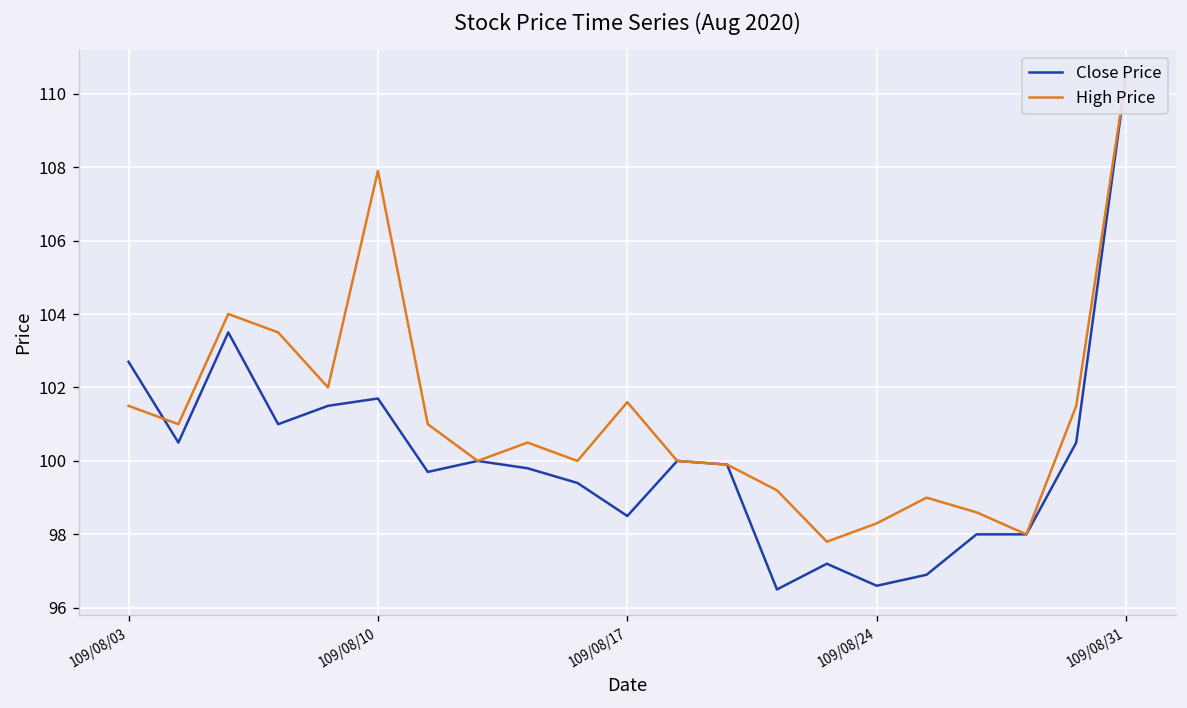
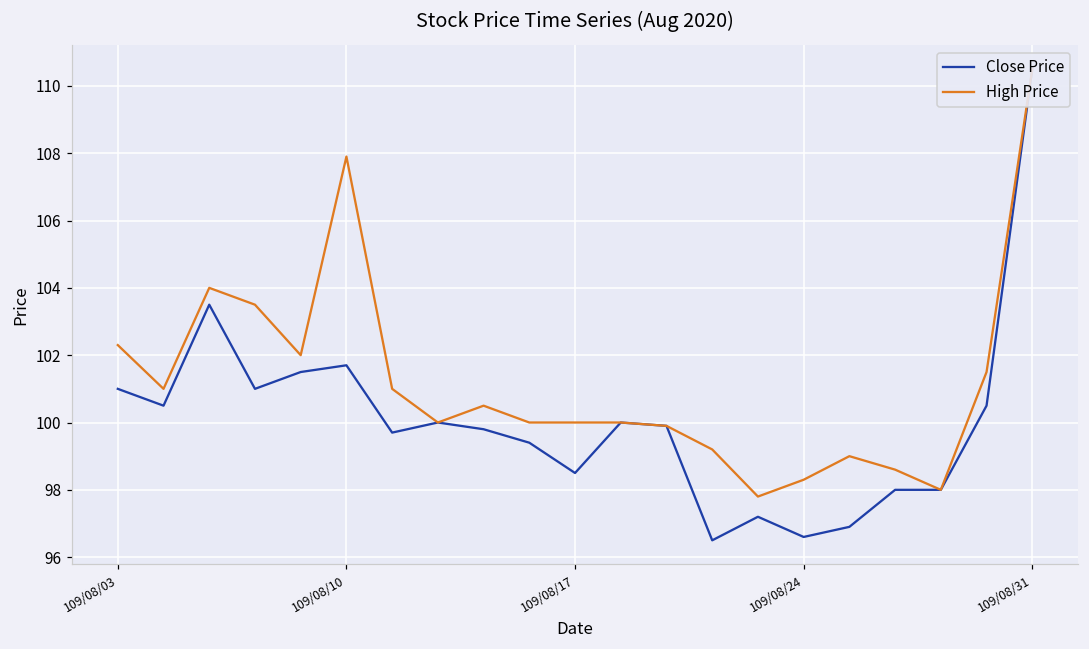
  {
    "Close Price": {
-     "109/08/03": 102.7,
+     "109/08/03": 101.0,
      "109/08/10": 101.7,
      "109/08/17": 98.5,
      "109/08/24": 96.6
    },
    "High Price": {
-     "109/08/03": 101.5,
+     "109/08/03": 102.3,
      "109/08/10": 107.9,
-     "109/08/17": 101.6,
+     "109/08/17": 100.0,
      "109/08/24": 98.3
    }
  }
